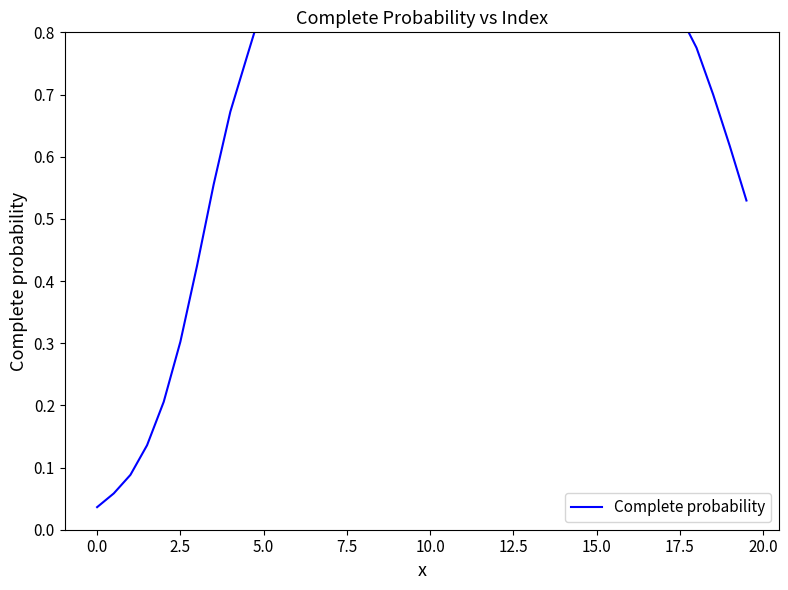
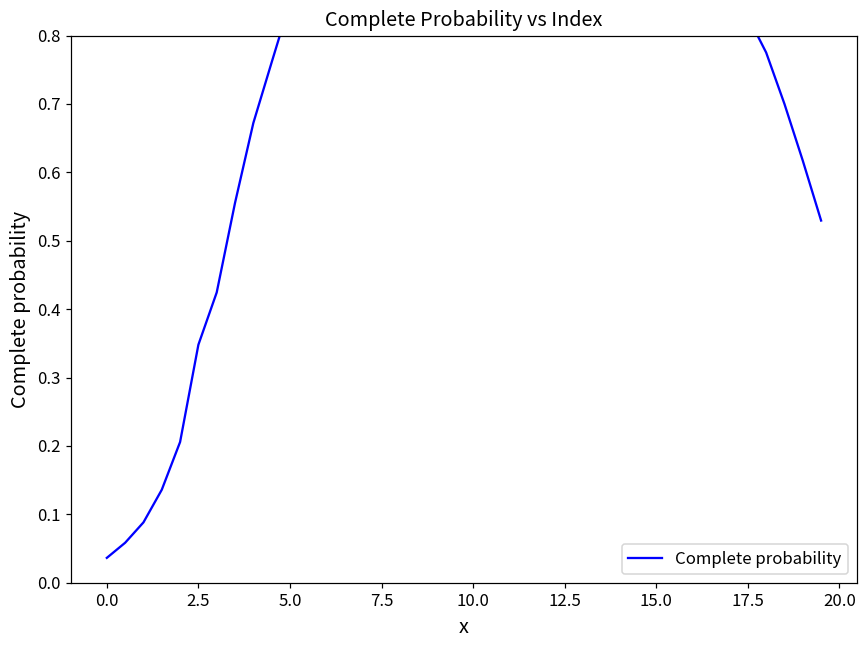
  {
    "0.0": 0.04,
-   "2.5": 0.30
+   "2.5": 0.35
  }
